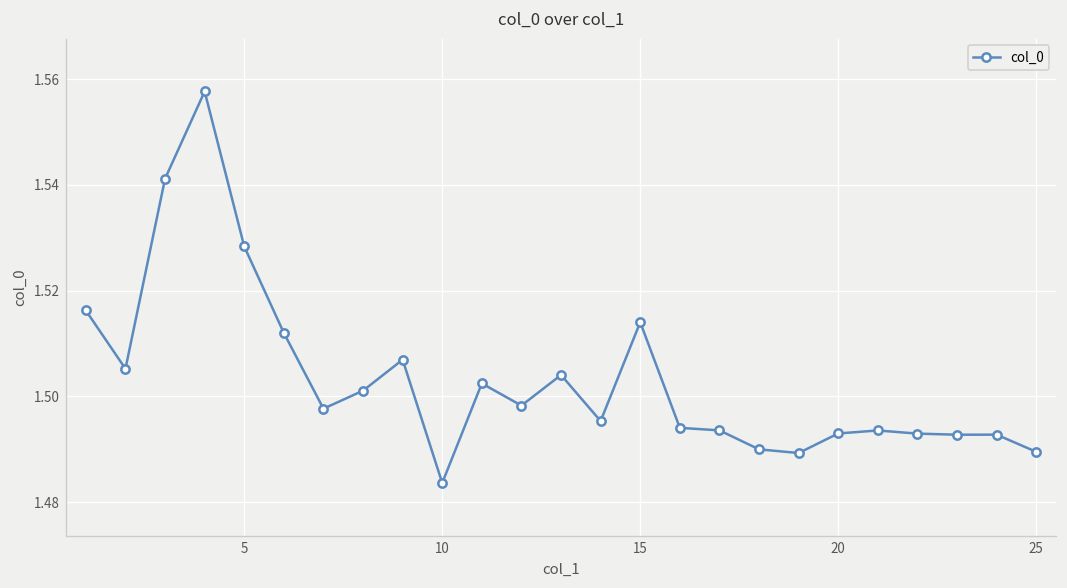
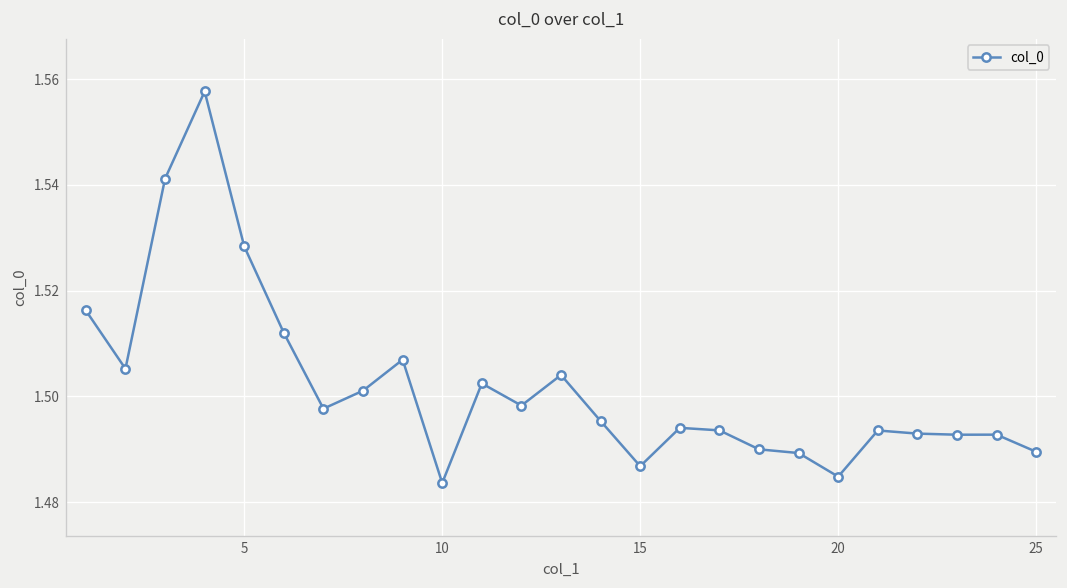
  {
    "5": 1.528,
    "10": 1.484,
-   "15": 1.514,
-   "20": 1.493,
+   "15": 1.487,
+   "20": 1.485,
    "25": 1.490
  }
